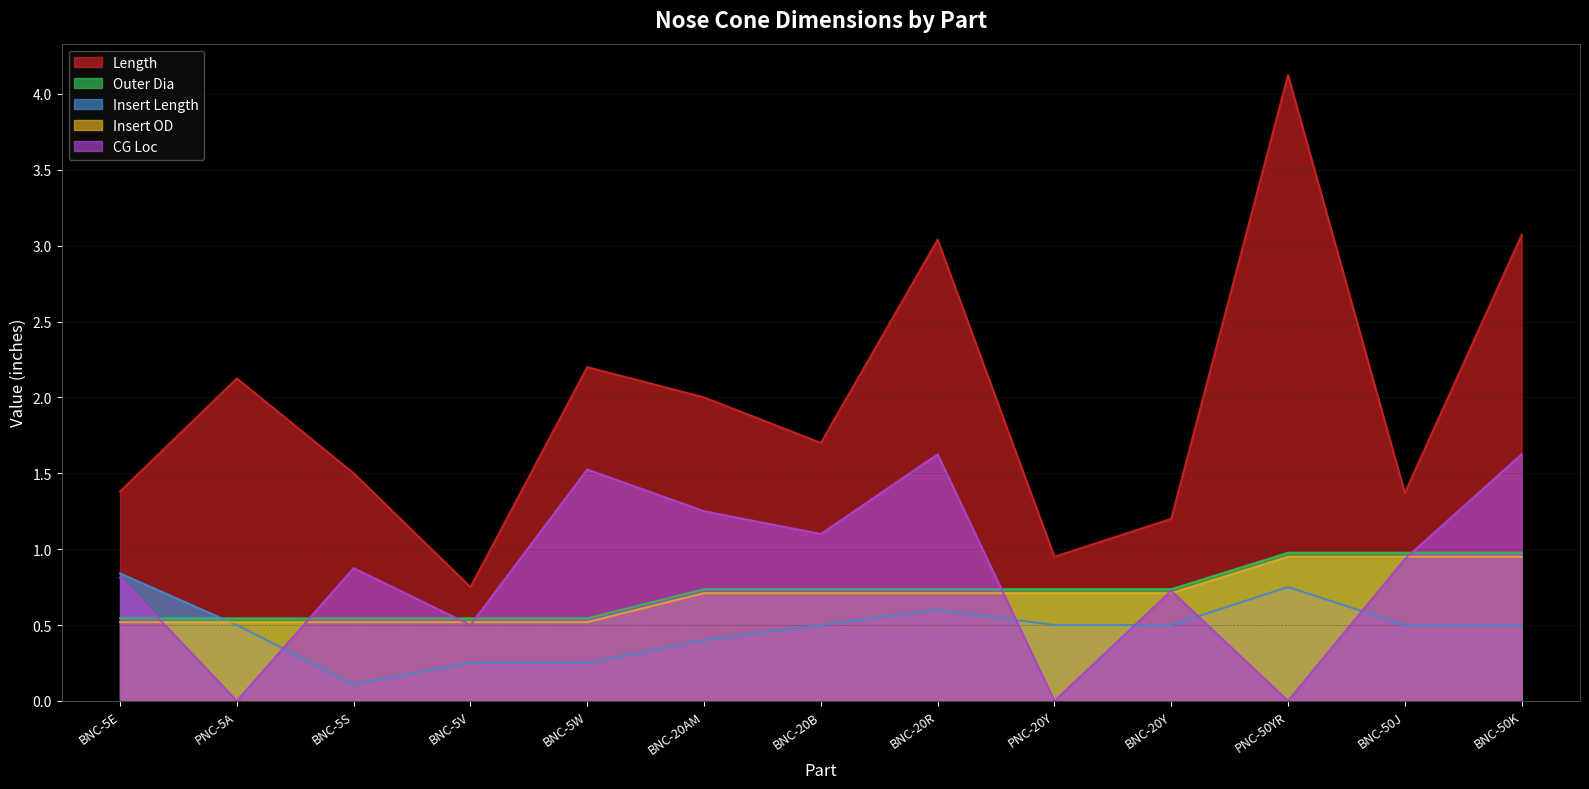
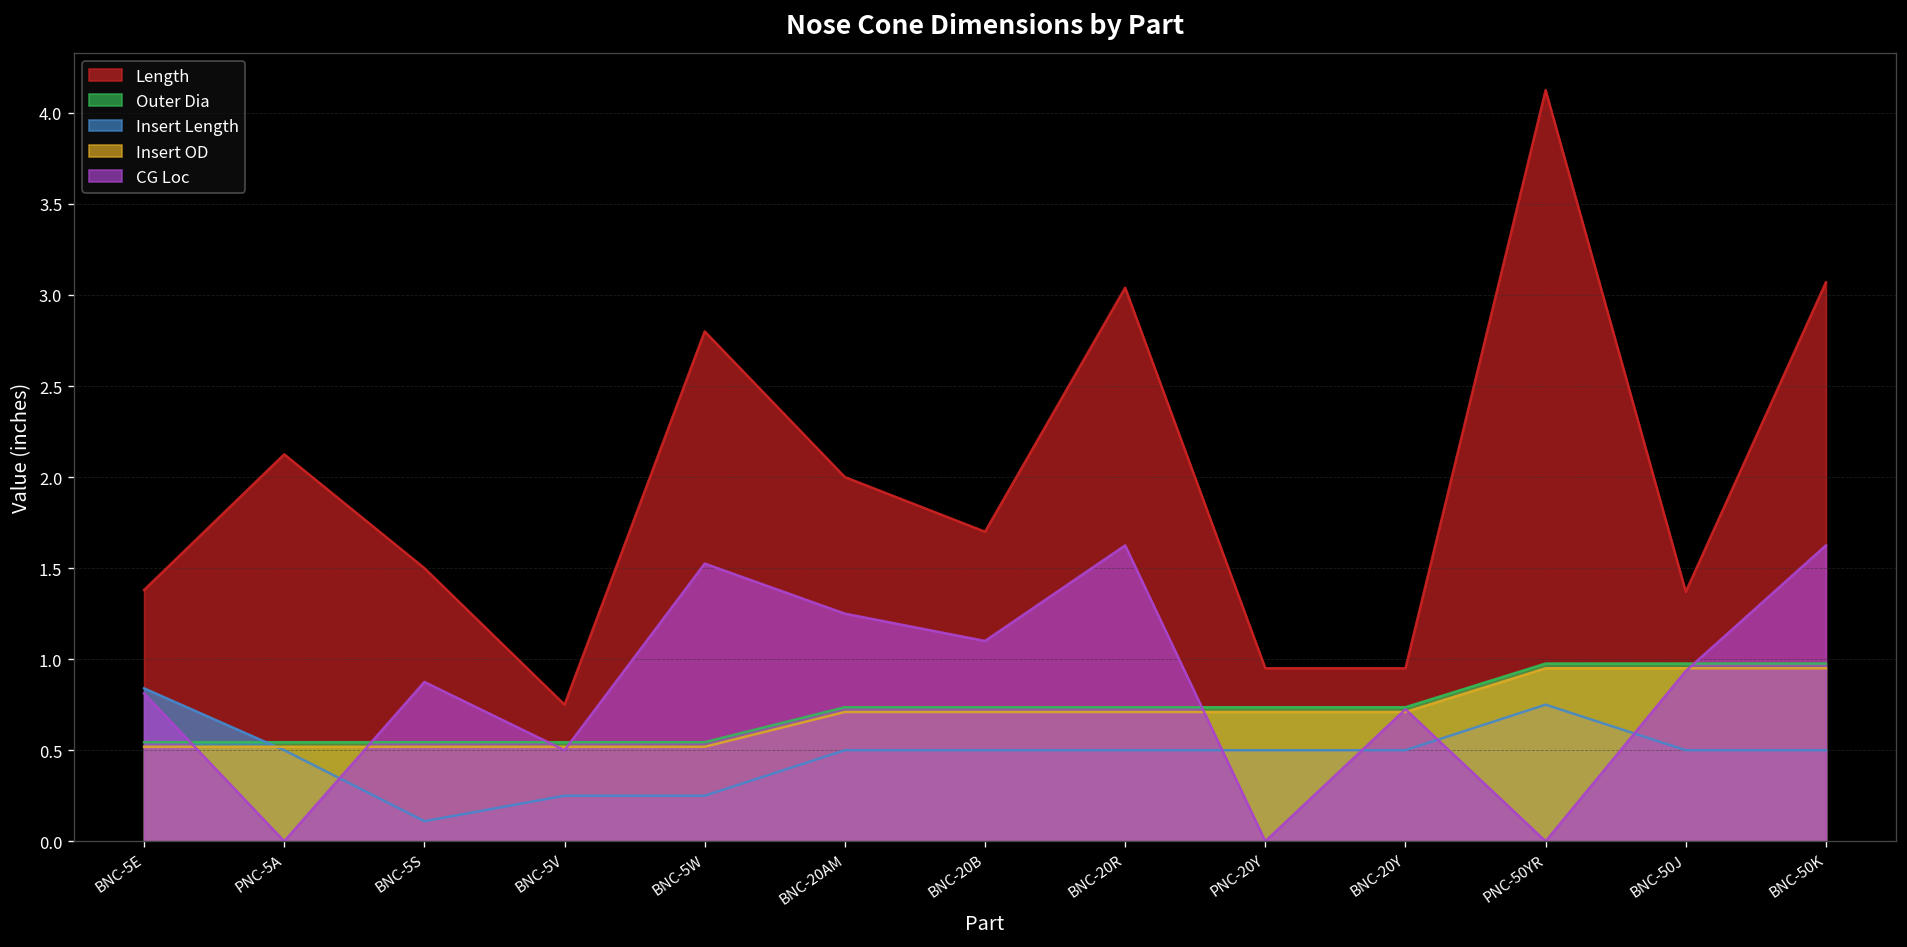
  {
    "Length": {
      "BNC-5E": 1.38,
      "PNC-5A": 2.13,
      "BNC-5S": 1.50,
      "BNC-5V": 0.75,
-     "BNC-5W": 2.2,
+     "BNC-5W": 2.8,
      "BNC-20AM": 2.00,
      "BNC-20B": 1.70,
      "BNC-20R": 3.04,
      "PNC-20Y": 0.95,
-     "BNC-20Y": 1.20,
+     "BNC-20Y": 0.95,
      "PNC-50YR": 4.13,
      "BNC-50J": 1.37,
      "BNC-50K": 3.07
    },
    "Outer Dia": {
      "BNC-5E": 0.54,
      "PNC-5A": 0.54,
      "BNC-5S": 0.54,
      "BNC-5V": 0.54,
      "BNC-5W": 0.54,
      "BNC-20AM": 0.74,
      "BNC-20B": 0.74,
      "BNC-20R": 0.74,
      "PNC-20Y": 0.74,
      "PNC-50YR": 0.98,
      "BNC-50J": 0.98,
      "BNC-50K": 0.98
    },
    "Insert Length": {
      "BNC-5E": 0.84,
      "PNC-5A": 0.5,
      "BNC-5S": 0.1,
      "BNC-5V": 0.25,
      "BNC-5W": 0.25,
-     "BNC-20AM": 0.4,
+     "BNC-20AM": 0.5,
      "BNC-20B": 0.5,
-     "BNC-20R": 0.6,
+     "BNC-20R": 0.5,
      "PNC-20Y": 0.5,
      "BNC-20Y": 0.5,
      "PNC-50YR": 0.75,
      "BNC-50J": 0.5,
      "BNC-50K": 0.5
    },
    "Insert OD": {
      "BNC-5E": 0.52,
      "PNC-5A": 0.52,
      "BNC-5S": 0.52,
      "BNC-5V": 0.52,
      "BNC-5W": 0.52,
      "BNC-20AM": 0.71,
      "BNC-20B": 0.71,
      "BNC-20R": 0.71,
      "PNC-20Y": 0.71,
      "PNC-50YR": 0.95,
      "BNC-50K": 0.95
    },
    "CG Loc": {
      "BNC-5E": 0.81,
      "PNC-5A": 0.00,
      "BNC-5S": 0.88,
      "BNC-5V": 0.50,
      "BNC-5W": 1.53,
      "BNC-20AM": 1.25,
      "BNC-20B": 1.10,
      "BNC-20R": 1.63,
      "PNC-20Y": 0.00,
      "PNC-50YR": 0.00,
      "BNC-50K": 1.63
    }
  }
